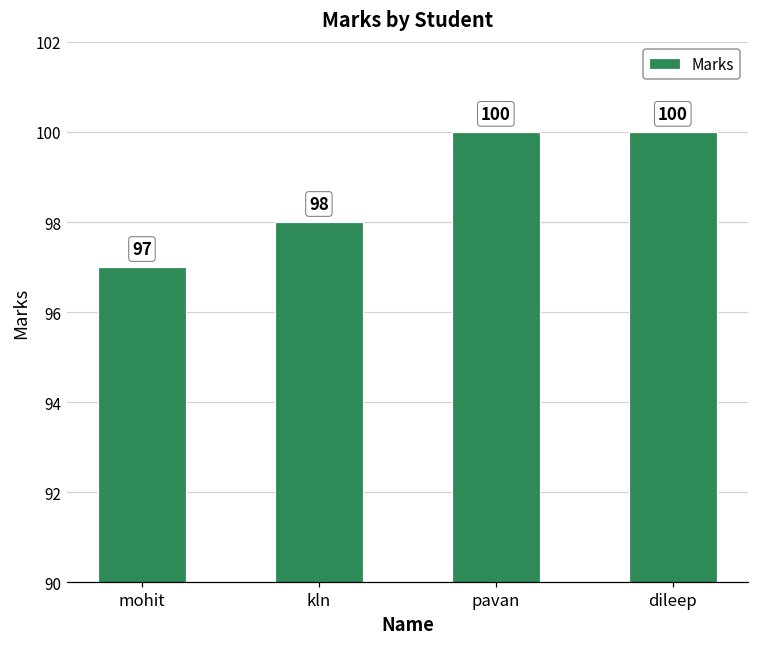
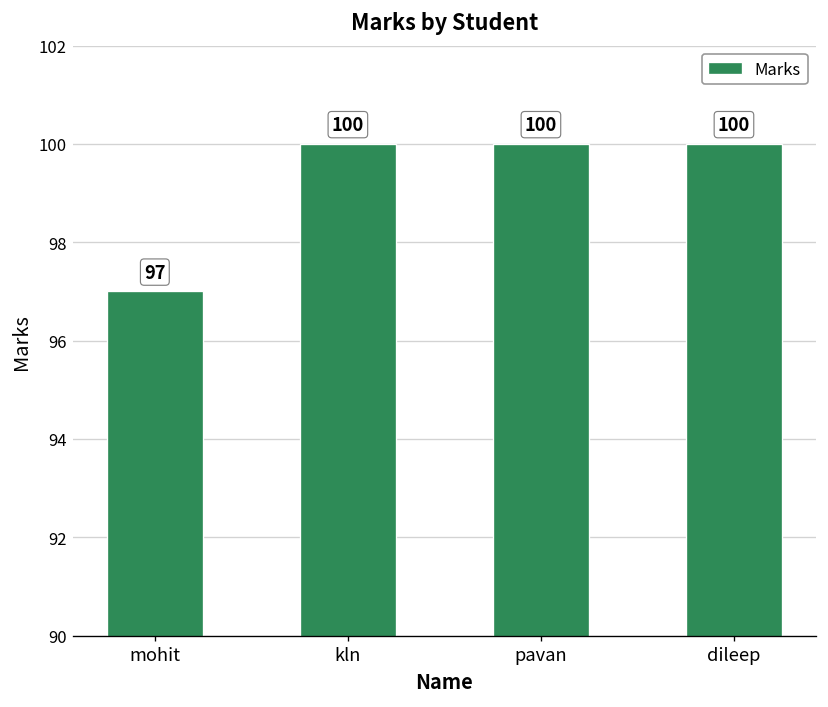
  {
-   "kln": 98
+   "kln": 100
  }
